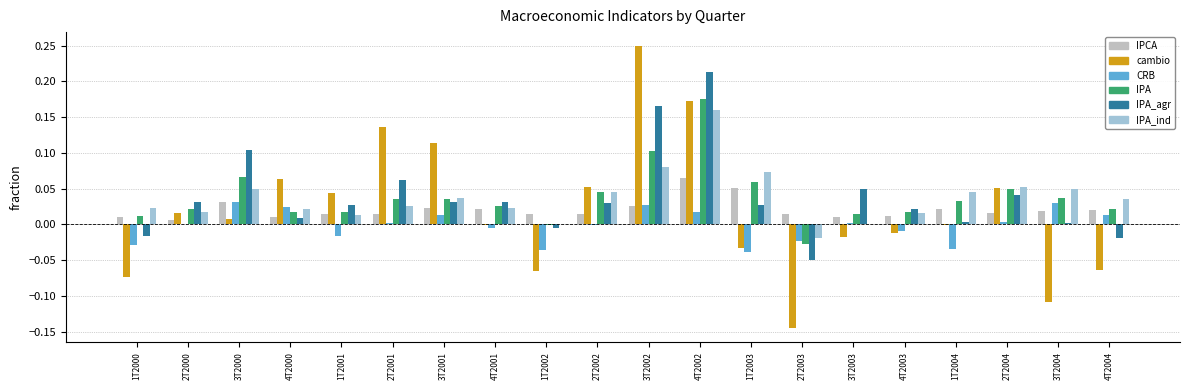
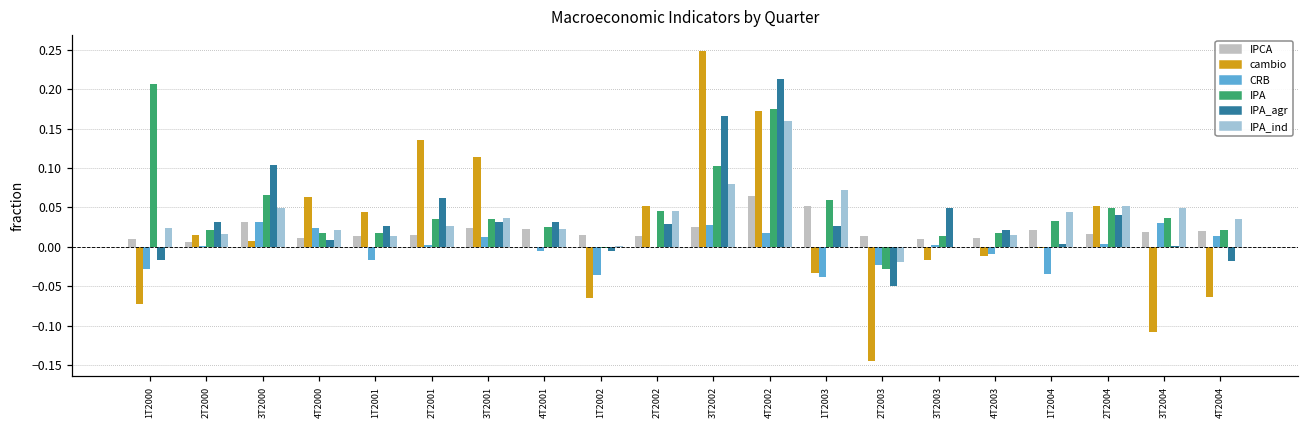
  {
    "cambio": {
      "1T2000": -0.07,
      "2T2000": 0.02,
      "3T2000": 0.01,
      "4T2000": 0.06,
      "1T2001": 0.04,
      "2T2001": 0.14,
      "3T2001": 0.11,
      "1T2002": -0.07,
      "2T2002": 0.05,
      "3T2002": 0.25,
      "4T2002": 0.17,
      "1T2003": -0.03,
      "2T2003": -0.14,
      "3T2003": -0.02,
      "4T2003": -0.01,
      "2T2004": 0.05,
      "3T2004": -0.11,
      "4T2004": -0.06
    },
    "CRB": {
      "1T2000": -0.03,
      "3T2000": 0.03,
      "4T2000": 0.02,
      "1T2001": -0.02,
      "3T2001": 0.01,
      "4T2001": -0.01,
      "1T2002": -0.04,
      "3T2002": 0.03,
      "4T2002": 0.02,
      "1T2003": -0.04,
      "2T2003": -0.02,
      "4T2003": -0.01,
      "1T2004": -0.03,
      "3T2004": 0.03,
      "4T2004": 0.01
    },
    "IPA": {
-     "1T2000": 0.01,
+     "1T2000": 0.21,
      "2T2000": 0.02,
      "3T2000": 0.07,
      "4T2000": 0.02,
      "1T2001": 0.02,
      "2T2001": 0.04,
      "3T2001": 0.04,
      "4T2001": 0.03,
      "2T2002": 0.05,
      "3T2002": 0.10,
      "4T2002": 0.17,
      "1T2003": 0.06,
      "2T2003": -0.03,
      "3T2003": 0.01,
      "4T2003": 0.02,
      "1T2004": 0.03,
      "2T2004": 0.05,
      "3T2004": 0.04,
      "4T2004": 0.02
    },
    "IPA_agr": {
      "1T2000": -0.02,
      "2T2000": 0.03,
      "3T2000": 0.10,
      "4T2000": 0.01,
      "1T2001": 0.03,
      "2T2001": 0.06,
      "3T2001": 0.03,
      "4T2001": 0.03,
      "1T2002": -0.01,
      "2T2002": 0.03,
      "3T2002": 0.17,
      "4T2002": 0.21,
      "1T2003": 0.03,
      "2T2003": -0.05,
      "3T2003": 0.05,
      "4T2003": 0.02,
      "1T2004": 0.00,
      "2T2004": 0.04,
      "4T2004": -0.02
    }
  }
